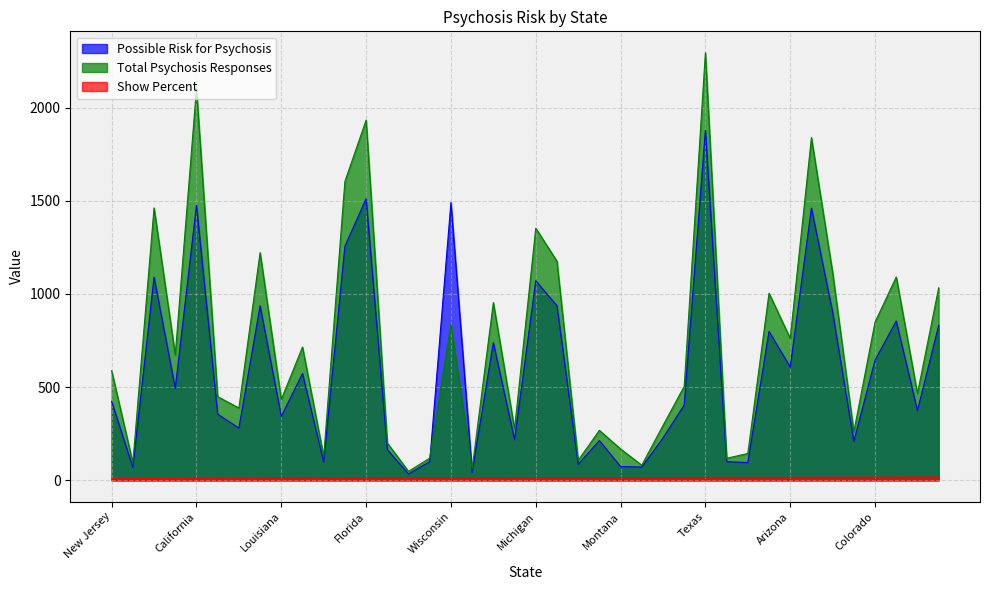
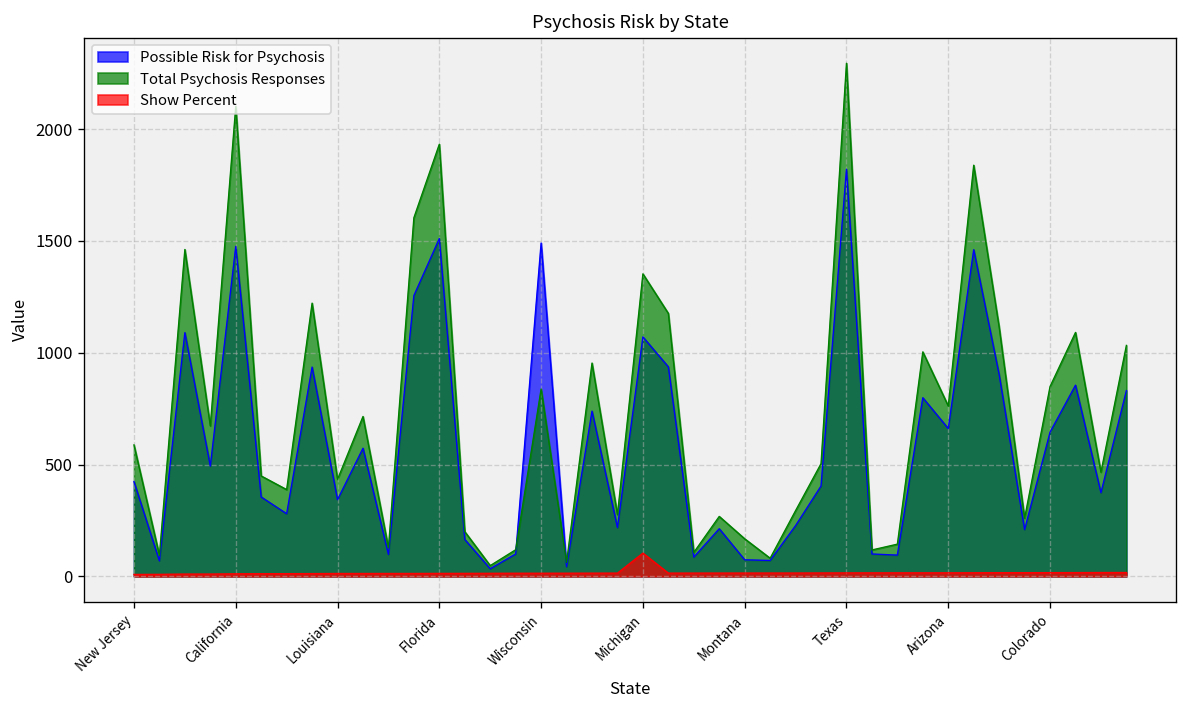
  {
    "Possible Risk for Psychosis": {
      "New Jersey": 420,
      "California": 1480,
      "Louisiana": 340,
      "Florida": 1510,
      "Wisconsin": 1490,
      "Michigan": 1070,
      "Montana": 70,
-     "Texas": 1880,
-     "Arizona": 610,
+     "Texas": 1820,
+     "Arizona": 660,
      "Colorado": 650
    },
    "Total Psychosis Responses": {
      "New Jersey": 590,
      "Louisiana": 430,
      "Florida": 1930,
      "Wisconsin": 840,
      "Michigan": 1350,
      "Montana": 170,
      "Texas": 2300,
      "Arizona": 760,
      "Colorado": 850
    },
    "Show Percent": {
      "New Jersey": 10,
      "California": 10,
      "Louisiana": 10,
      "Florida": 10,
      "Wisconsin": 10,
-     "Michigan": 10,
+     "Michigan": 100,
      "Montana": 10,
      "Texas": 20,
      "Arizona": 20,
      "Colorado": 20
    }
  }
